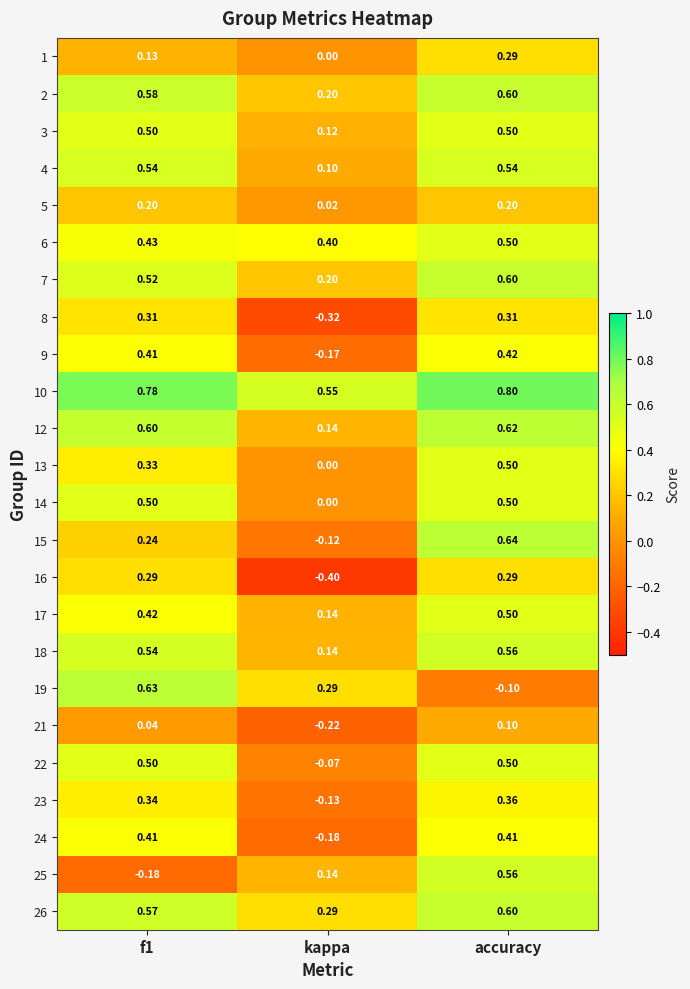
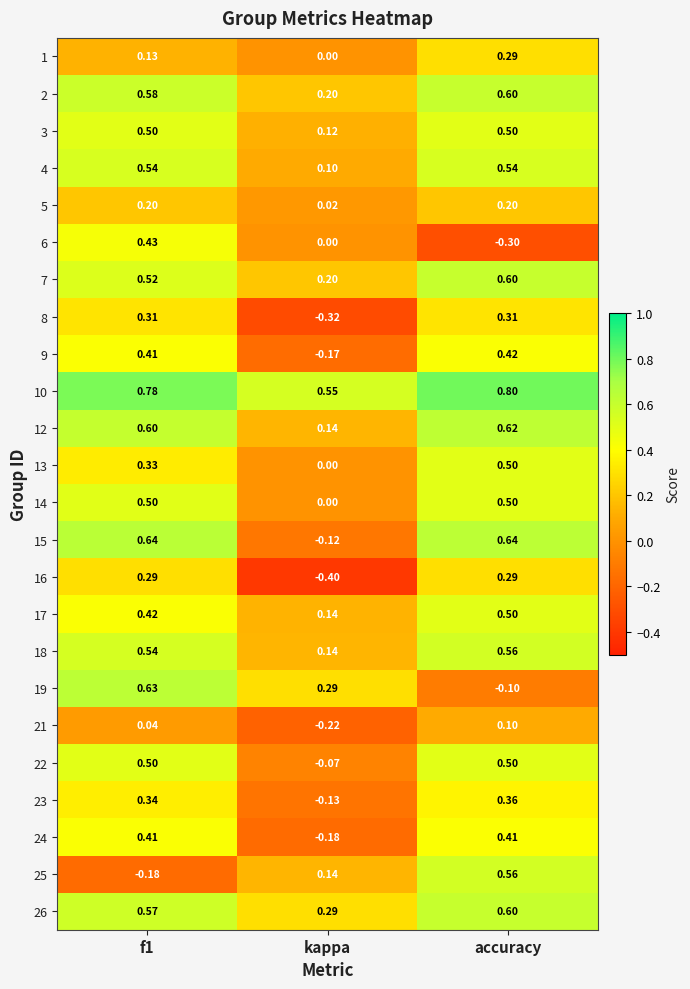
  {
    "1": {
      "f1": 0.13,
      "kappa": 0.00,
      "accuracy": 0.29
    },
    "2": {
      "f1": 0.58,
      "kappa": 0.20,
      "accuracy": 0.60
    },
    "3": {
      "f1": 0.50,
      "kappa": 0.12,
      "accuracy": 0.50
    },
    "4": {
      "f1": 0.54,
      "kappa": 0.10,
      "accuracy": 0.54
    },
    "5": {
      "f1": 0.20,
      "kappa": 0.02,
      "accuracy": 0.20
    },
    "6": {
      "f1": 0.43,
-     "kappa": 0.40,
-     "accuracy": 0.50
+     "kappa": 0.00,
+     "accuracy": -0.30
    },
    "7": {
      "f1": 0.52,
      "kappa": 0.20,
      "accuracy": 0.60
    },
    "8": {
      "f1": 0.31,
      "kappa": -0.32,
      "accuracy": 0.31
    },
    "9": {
      "f1": 0.41,
      "kappa": -0.17,
      "accuracy": 0.42
    },
    "10": {
      "f1": 0.78,
      "kappa": 0.55,
      "accuracy": 0.80
    },
    "12": {
      "f1": 0.60,
      "kappa": 0.14,
      "accuracy": 0.62
    },
    "13": {
      "f1": 0.33,
      "kappa": 0.00,
      "accuracy": 0.50
    },
    "14": {
      "f1": 0.50,
      "kappa": 0.00,
      "accuracy": 0.50
    },
    "15": {
-     "f1": 0.24,
+     "f1": 0.64,
      "kappa": -0.12,
      "accuracy": 0.64
    },
    "16": {
      "f1": 0.29,
      "kappa": -0.40,
      "accuracy": 0.29
    },
    "17": {
      "f1": 0.42,
      "kappa": 0.14,
      "accuracy": 0.50
    },
    "18": {
      "f1": 0.54,
      "kappa": 0.14,
      "accuracy": 0.56
    },
    "19": {
      "f1": 0.63,
      "kappa": 0.29,
      "accuracy": -0.10
    },
    "21": {
      "f1": 0.04,
      "kappa": -0.22,
      "accuracy": 0.10
    },
    "22": {
      "f1": 0.50,
      "kappa": -0.07,
      "accuracy": 0.50
    },
    "23": {
      "f1": 0.34,
      "kappa": -0.13,
      "accuracy": 0.36
    },
    "24": {
      "f1": 0.41,
      "kappa": -0.18,
      "accuracy": 0.41
    },
    "25": {
      "f1": -0.18,
      "kappa": 0.14,
      "accuracy": 0.56
    },
    "26": {
      "f1": 0.57,
      "kappa": 0.29,
      "accuracy": 0.60
    }
  }
